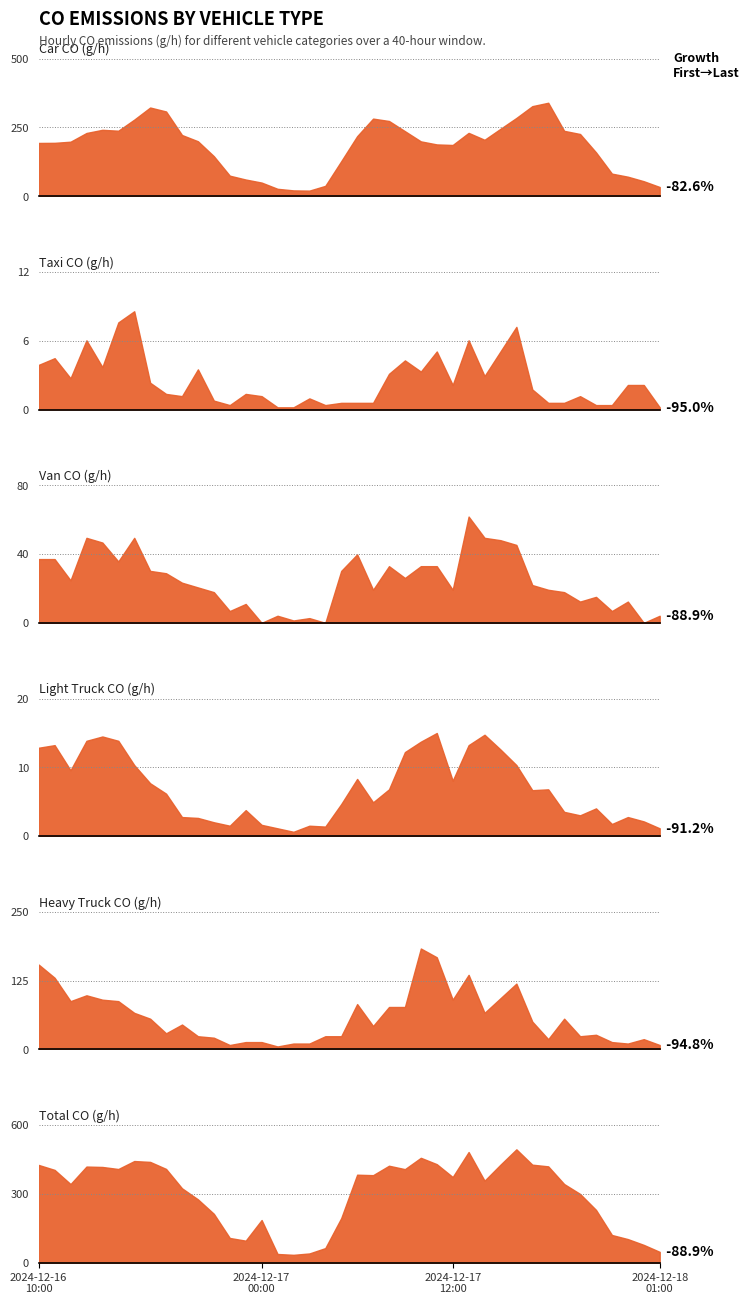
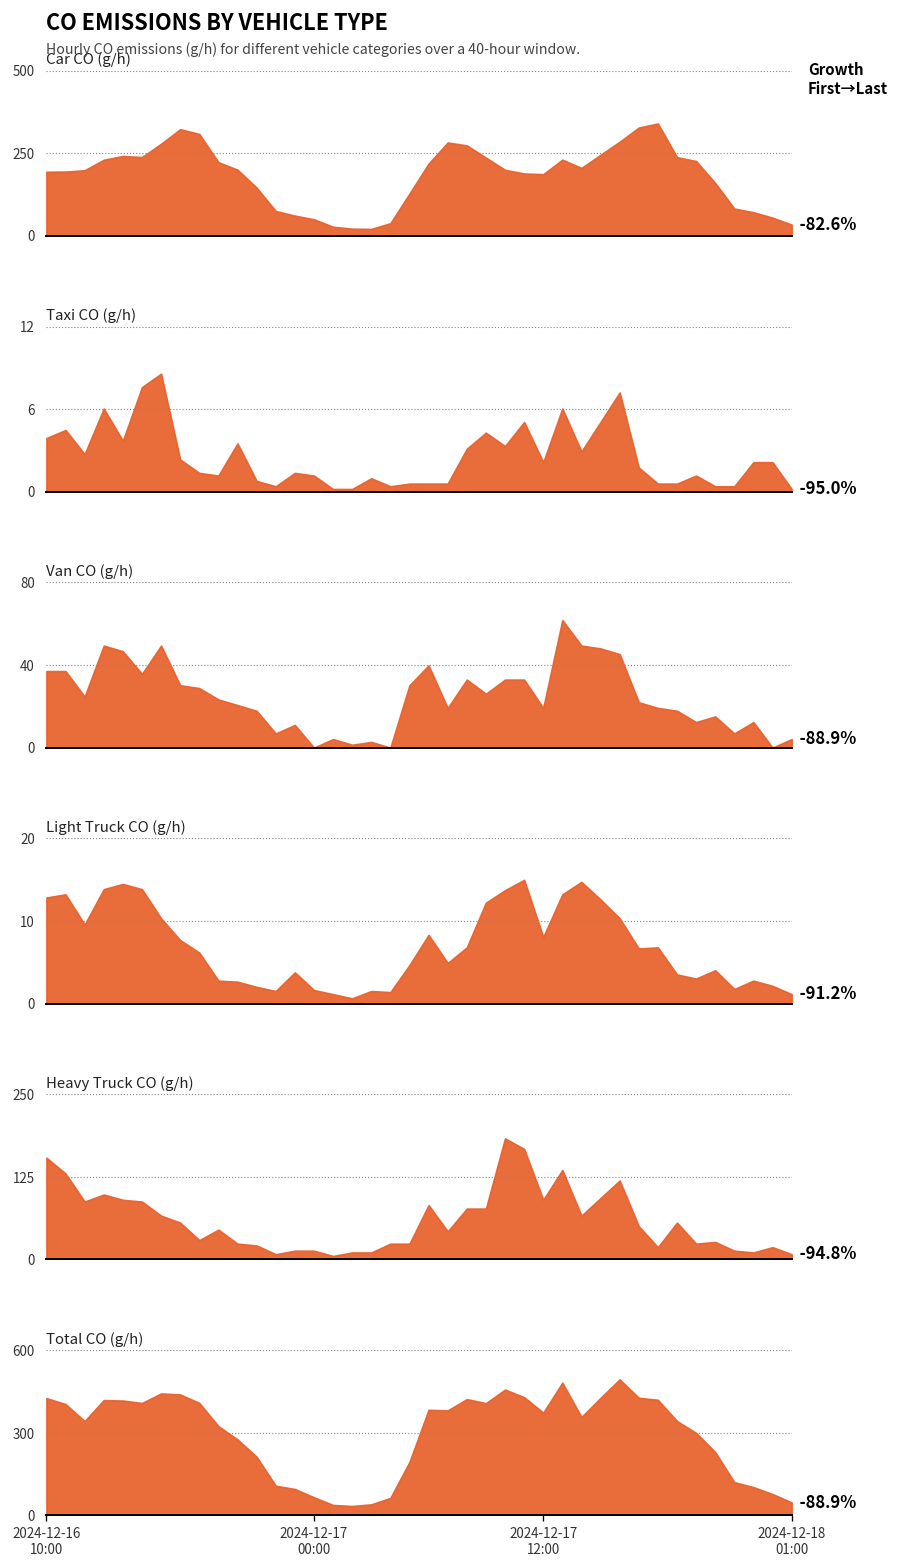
  {
    "Total CO (g/h)": {
      "2024-12-16 10:00": 430,
-     "2024-12-17 00:00": 190,
+     "2024-12-17 00:00": 70,
      "2024-12-17 12:00": 370
    }
  }
